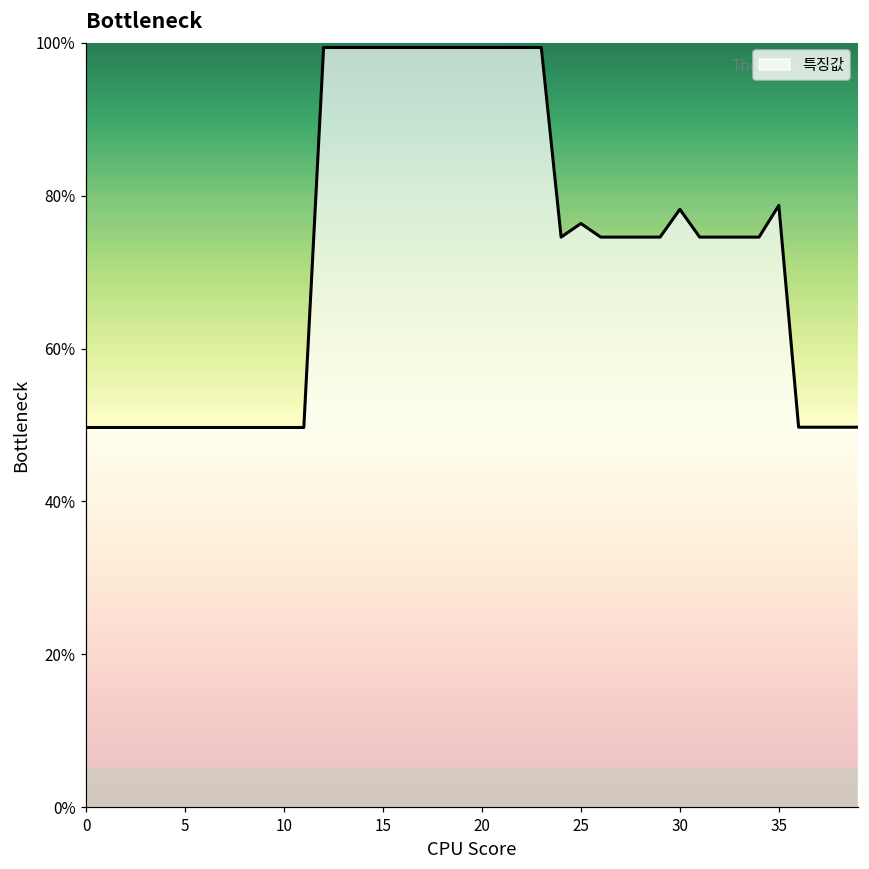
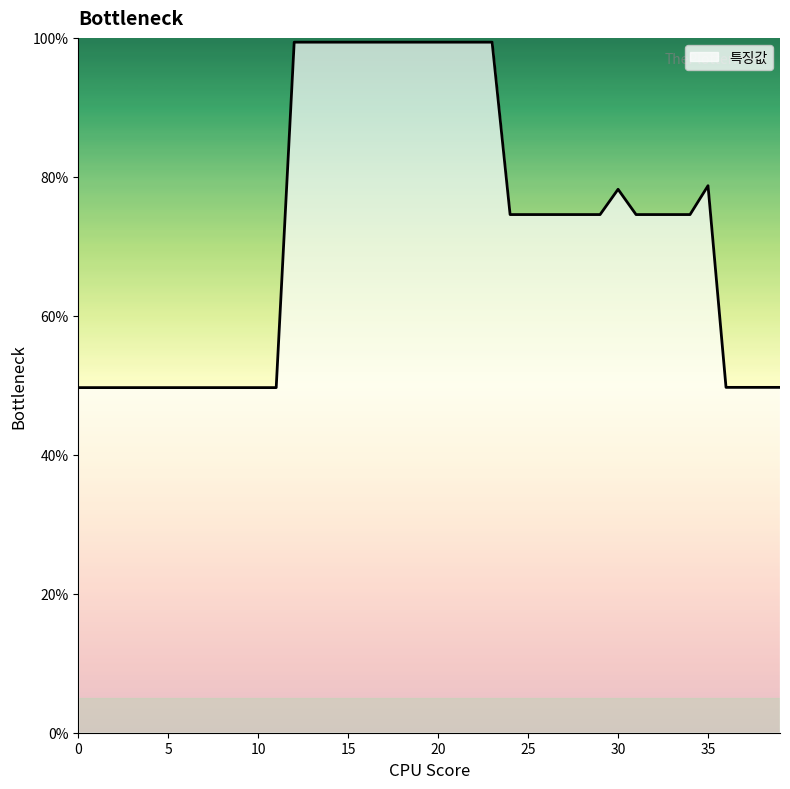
  {
    "0": "50%",
    "5": "50%",
    "10": "50%",
    "15": "99%",
    "20": "99%",
-   "25": "76%",
+   "25": "75%",
    "30": "78%",
    "35": "79%"
  }
